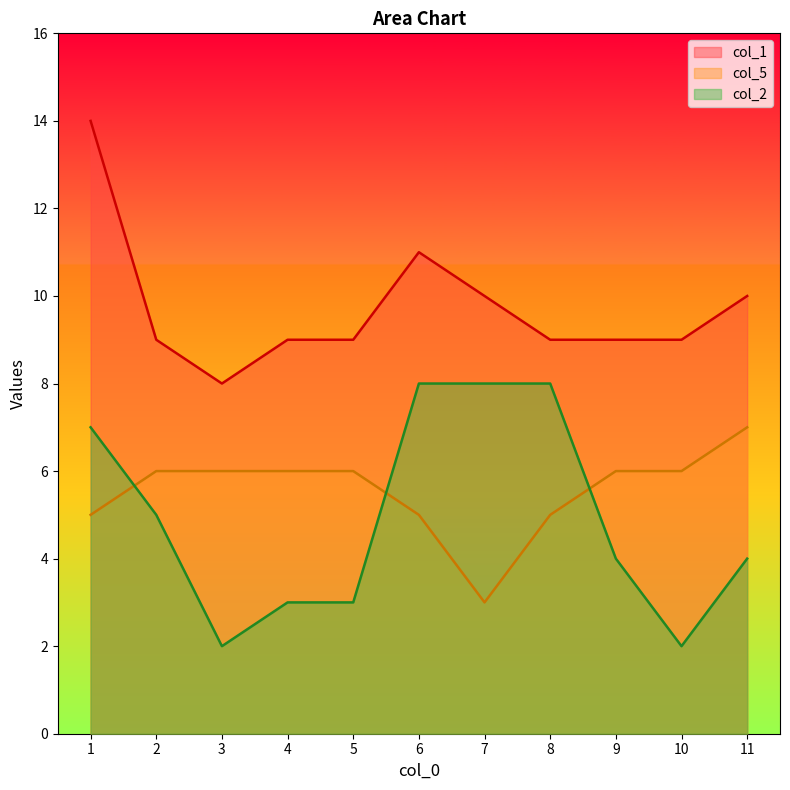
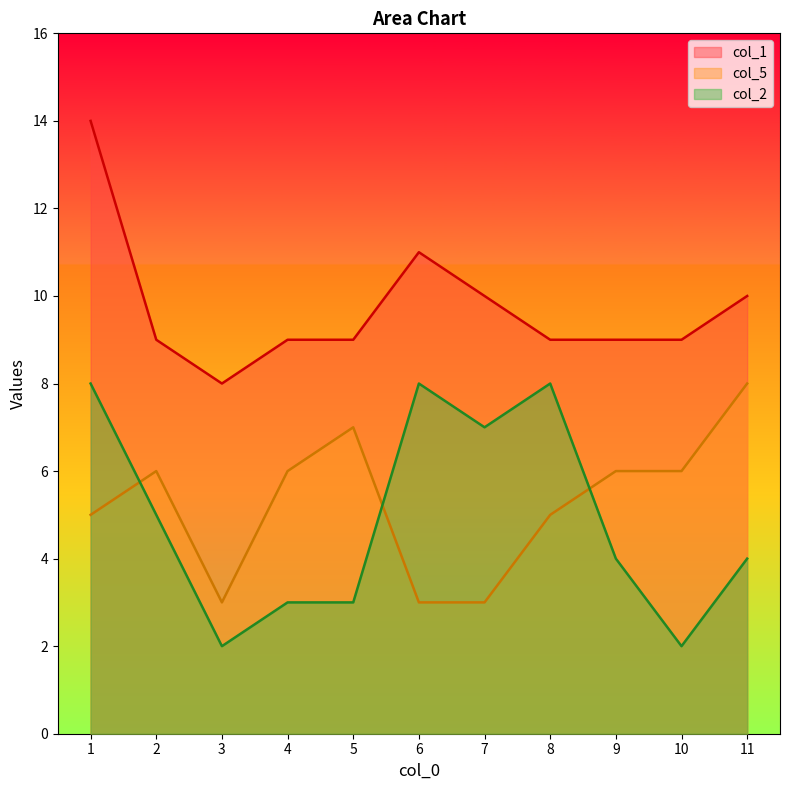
  {
    "col_1": {
      "1": 14,
      "2": 9,
      "3": 8,
      "4": 9,
      "5": 9,
      "6": 11,
      "7": 10,
      "8": 9,
      "9": 9,
      "10": 9,
      "11": 10
    },
    "col_5": {
      "1": 5,
      "2": 6,
-     "3": 6,
+     "3": 3,
      "4": 6,
-     "5": 6,
-     "6": 5,
+     "5": 7,
+     "6": 3,
      "7": 3,
      "8": 5,
      "9": 6,
      "10": 6,
-     "11": 7
+     "11": 8
    },
    "col_2": {
-     "1": 7,
+     "1": 8,
      "2": 5,
      "3": 2,
      "4": 3,
      "5": 3,
      "6": 8,
-     "7": 8,
+     "7": 7,
      "8": 8,
      "9": 4,
      "10": 2,
      "11": 4
    }
  }
